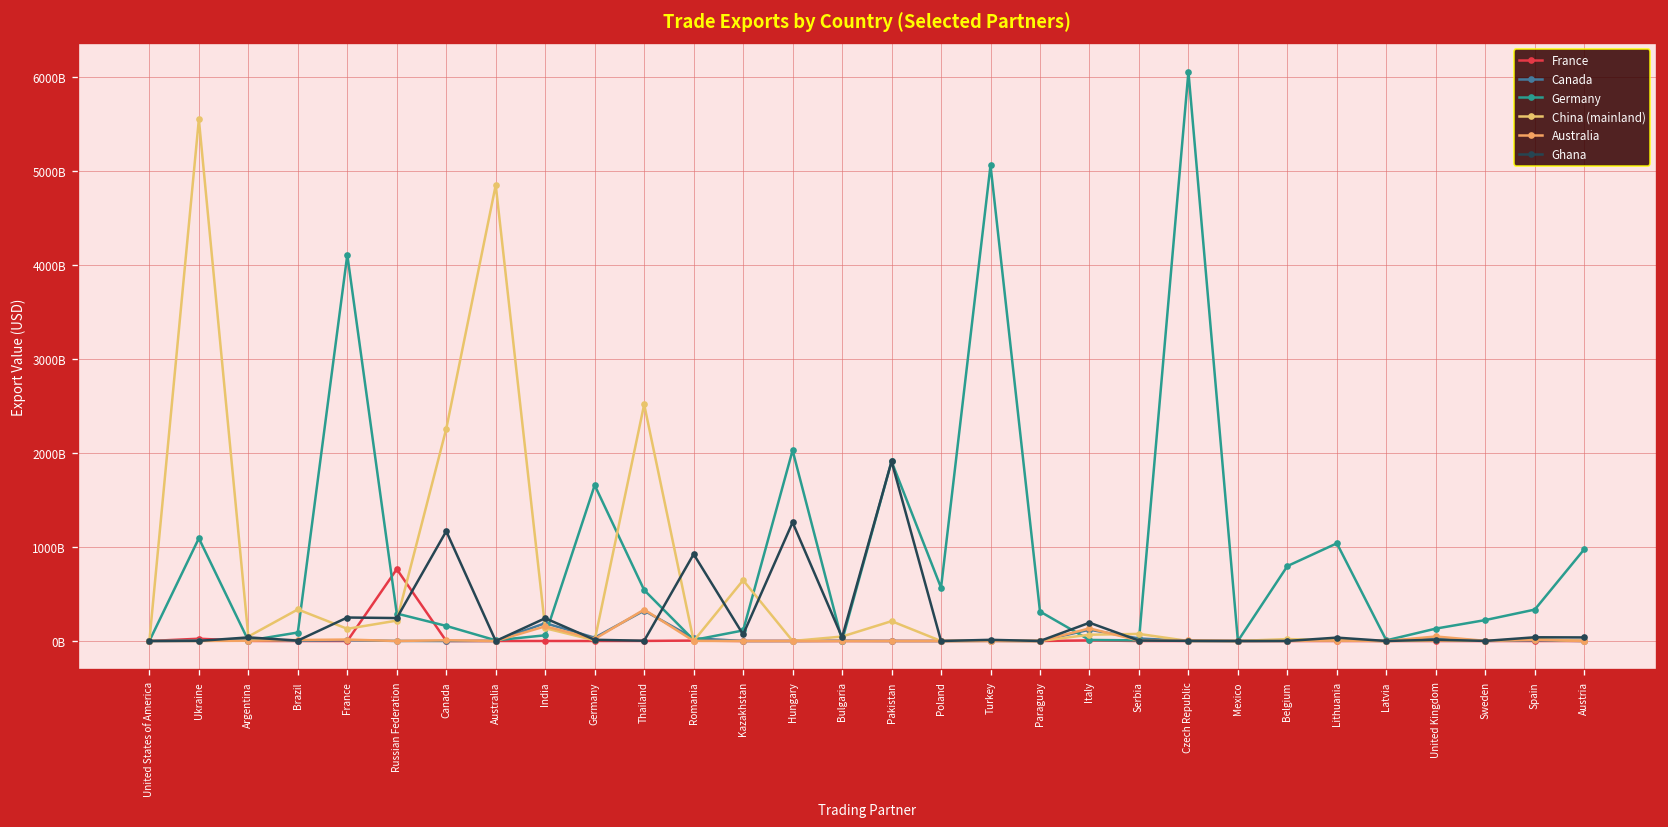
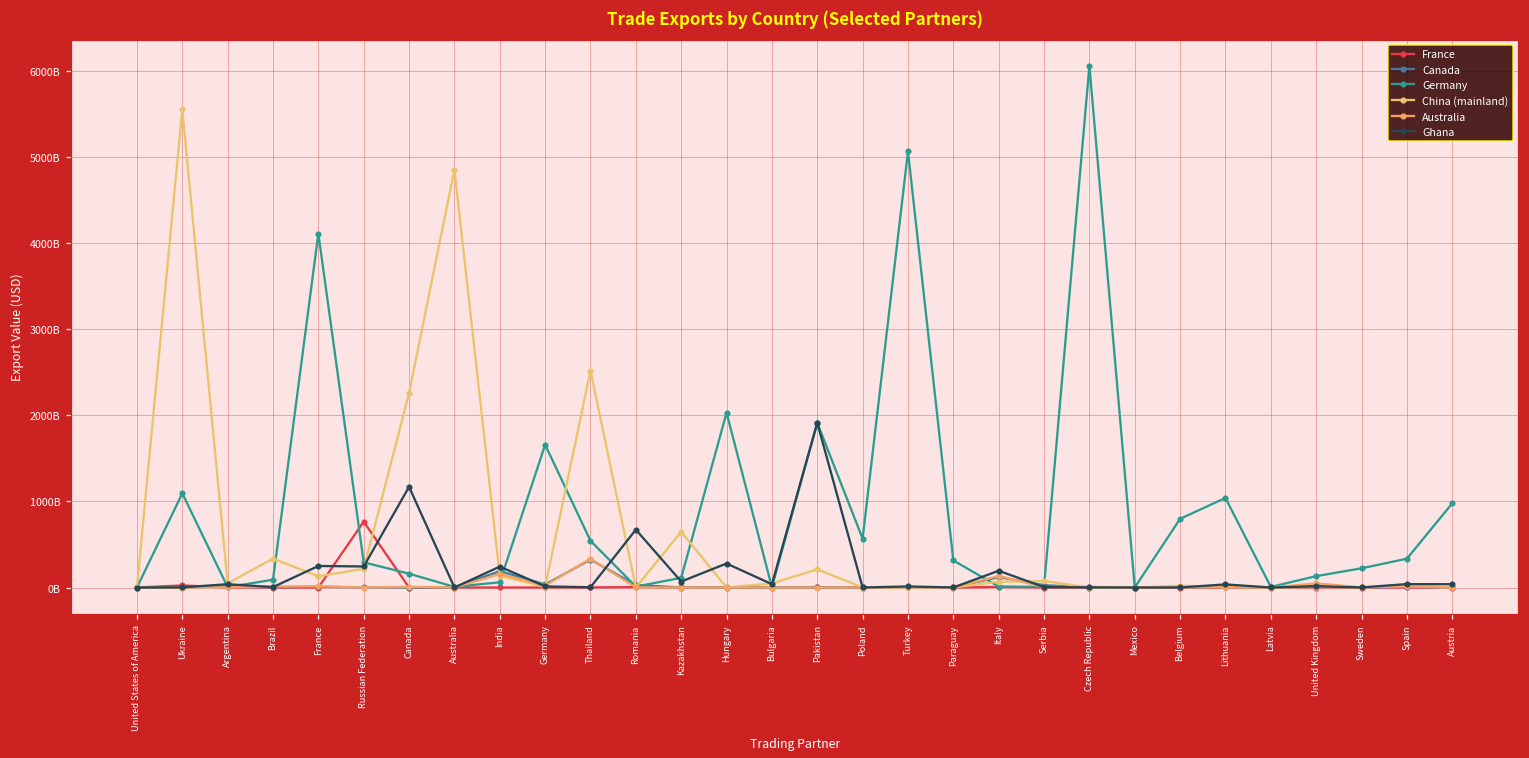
  {
    "France": {
      "Russian Federation": 800000000000,
      "India": 0
    },
    "Ghana": {
      "France": 300000000000,
      "Canada": 1200000000000,
      "India": 200000000000,
-     "Romania": 900000000000,
+     "Romania": 700000000000,
      "Kazakhstan": 100000000000,
-     "Hungary": 1300000000000,
+     "Hungary": 300000000000,
      "Italy": 200000000000,
      "Austria": 0
    }
  }
